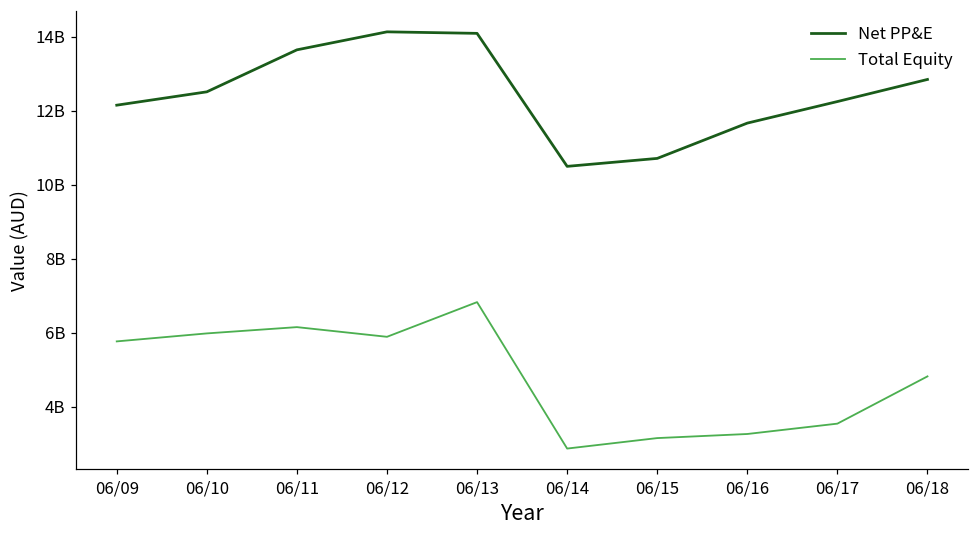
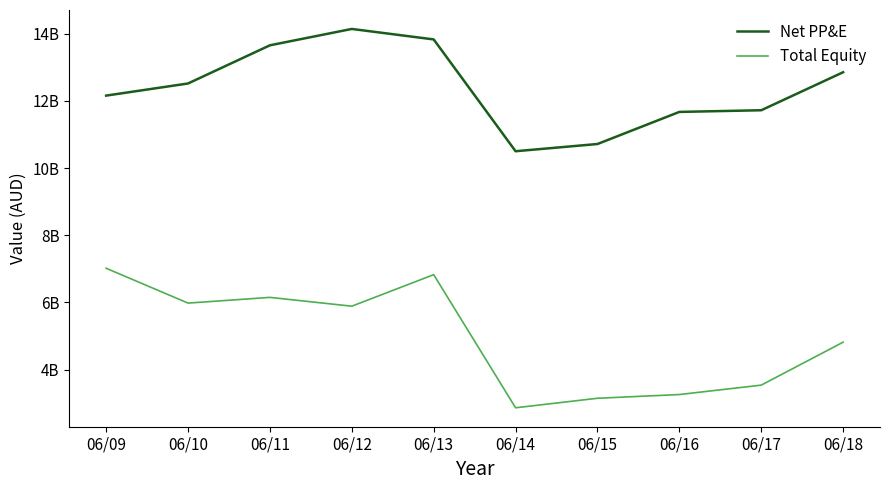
  {
    "Net PP&E": {
      "06/09": 12200000000,
      "06/10": 12500000000,
      "06/11": 13700000000,
      "06/12": 14100000000,
-     "06/13": 14100000000,
+     "06/13": 13800000000,
      "06/14": 10500000000,
      "06/15": 10700000000,
      "06/16": 11700000000,
-     "06/17": 12300000000,
+     "06/17": 11700000000,
      "06/18": 12900000000
    },
    "Total Equity": {
-     "06/09": 5800000000,
+     "06/09": 7000000000,
      "06/10": 6000000000,
      "06/11": 6200000000,
      "06/12": 5900000000,
      "06/13": 6800000000,
      "06/14": 2900000000,
      "06/15": 3100000000,
      "06/16": 3300000000,
      "06/17": 3500000000,
      "06/18": 4800000000
    }
  }
